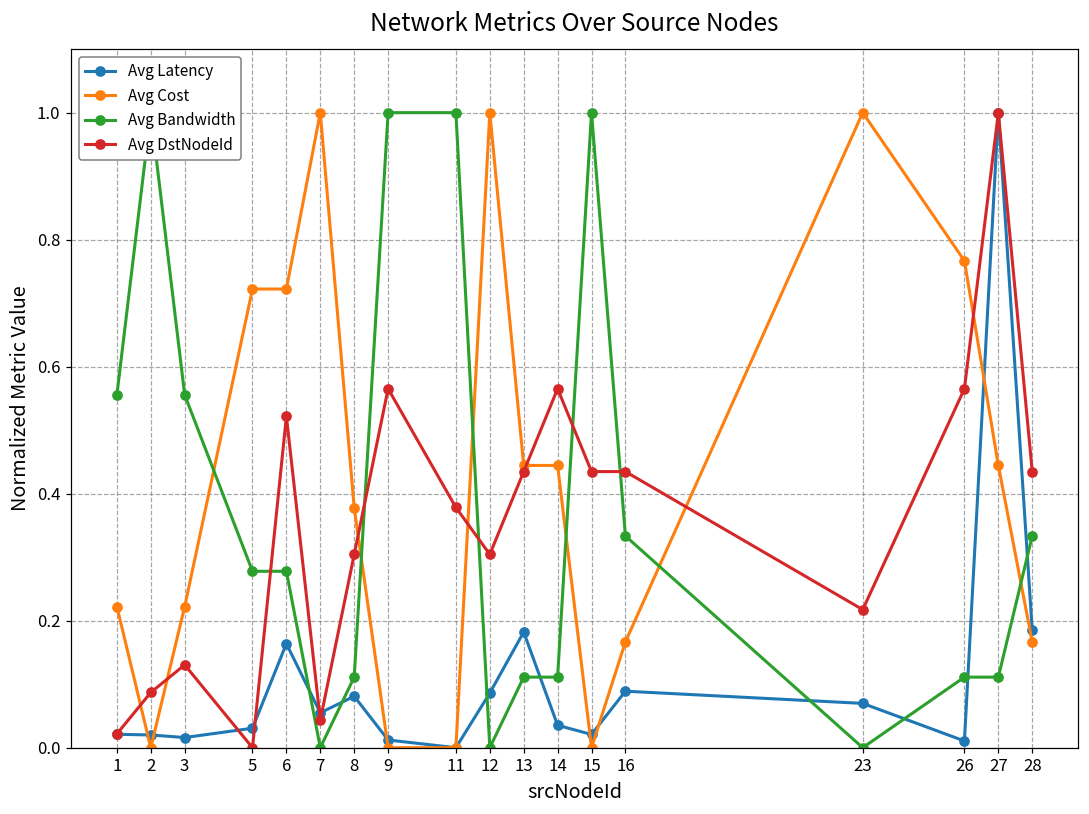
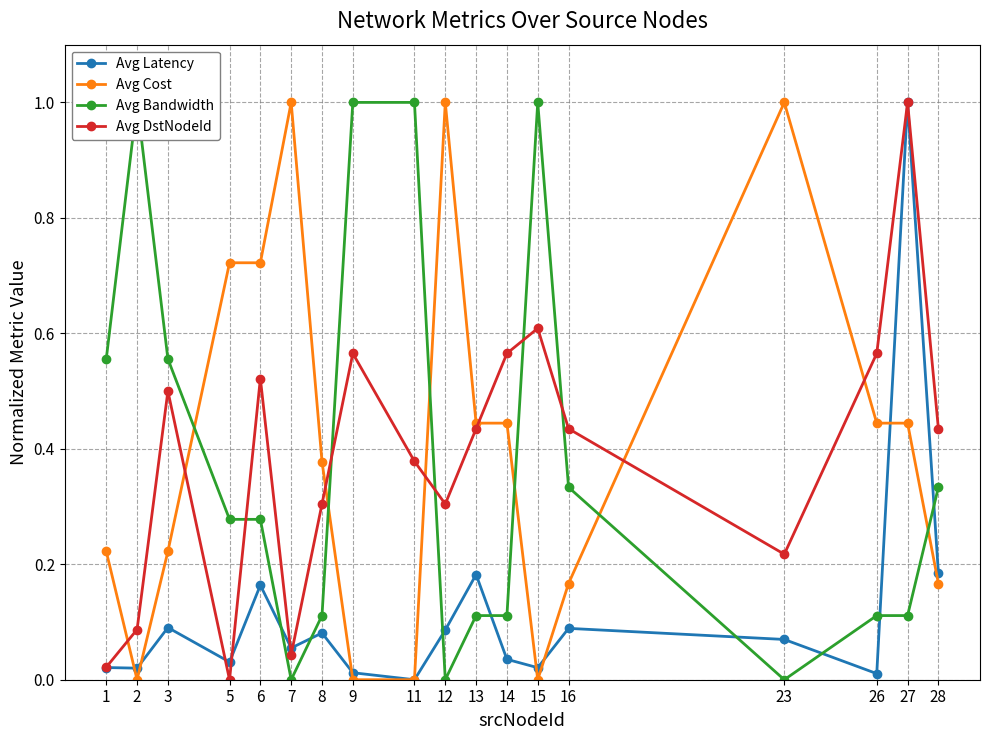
  {
    "Avg Latency": {
      "2": 0.02,
-     "3": 0.02,
+     "3": 0.09,
      "5": 0.03,
      "6": 0.16,
      "7": 0.05,
      "8": 0.08,
      "9": 0.01,
      "12": 0.09,
      "13": 0.18,
      "14": 0.04,
      "15": 0.02,
      "16": 0.09,
      "23": 0.07,
      "26": 0.01,
      "28": 0.18
    },
    "Avg Cost": {
      "1": 0.22,
      "2": 0.00,
      "3": 0.22,
      "5": 0.72,
      "6": 0.72,
      "7": 1.00,
      "8": 0.38,
      "9": 0.00,
      "12": 1.00,
      "13": 0.44,
      "14": 0.44,
      "15": 0.00,
      "16": 0.17,
      "23": 1.00,
-     "26": 0.77,
+     "26": 0.44,
      "27": 0.44,
      "28": 0.17
    },
    "Avg Bandwidth": {
      "1": 0.56,
      "3": 0.56,
      "5": 0.28,
      "6": 0.28,
      "7": 0.00,
      "8": 0.11,
      "9": 1.00,
      "11": 1.00,
      "12": 0.00,
      "13": 0.11,
      "14": 0.11,
      "15": 1.00,
      "16": 0.33,
      "23": 0.00,
      "26": 0.11,
      "27": 0.11,
      "28": 0.33
    },
    "Avg DstNodeId": {
      "2": 0.09,
-     "3": 0.13,
+     "3": 0.50,
      "5": 0.00,
      "6": 0.52,
      "7": 0.04,
      "8": 0.30,
      "9": 0.57,
      "11": 0.38,
      "12": 0.30,
      "13": 0.43,
      "14": 0.57,
-     "15": 0.43,
+     "15": 0.61,
      "16": 0.43,
      "23": 0.22,
      "26": 0.57,
      "28": 0.43
    }
  }
